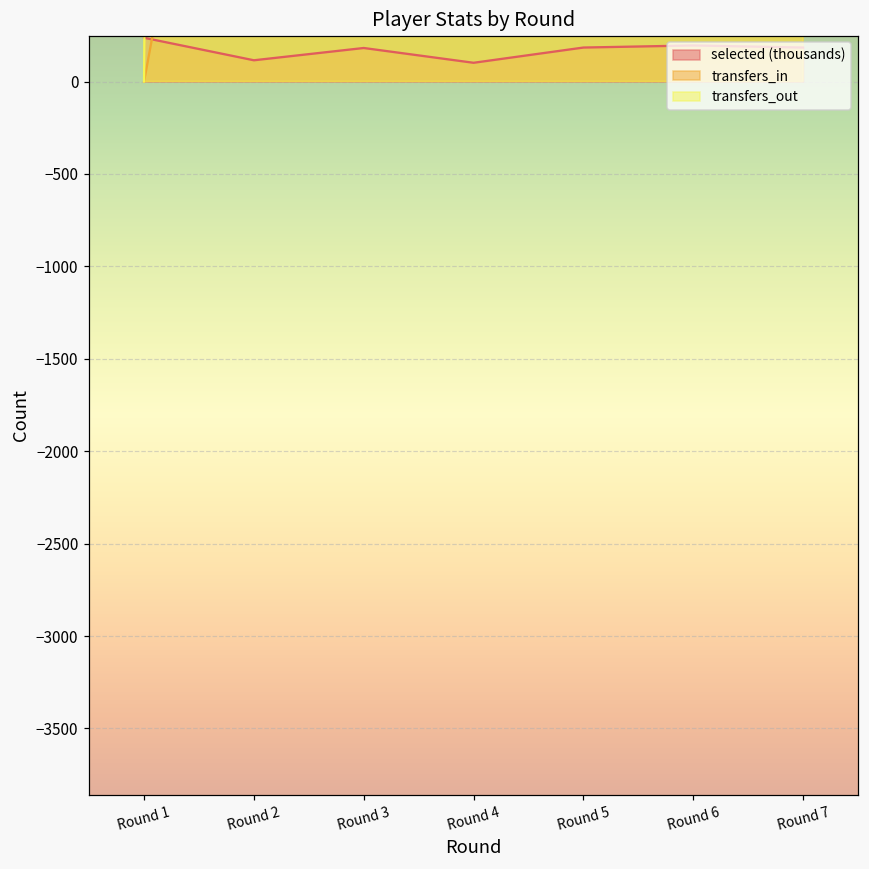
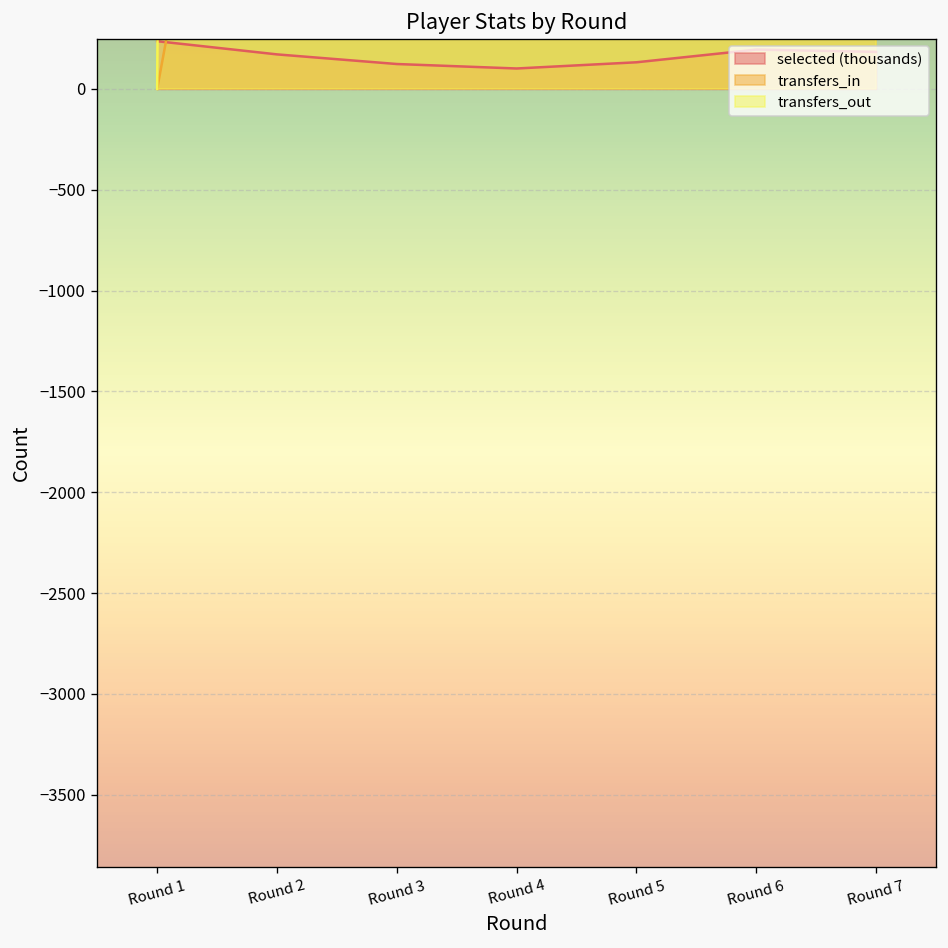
  {
    "selected (thousands)": {
      "Round 1": 240,
-     "Round 2": 110,
-     "Round 3": 180,
+     "Round 2": 170,
+     "Round 3": 120,
      "Round 4": 100,
-     "Round 5": 180
+     "Round 5": 130
    }
  }
